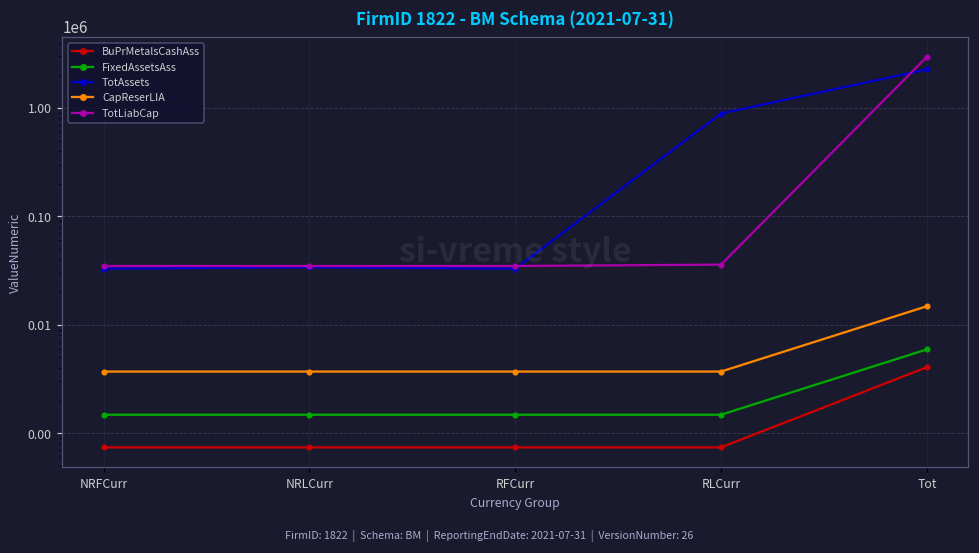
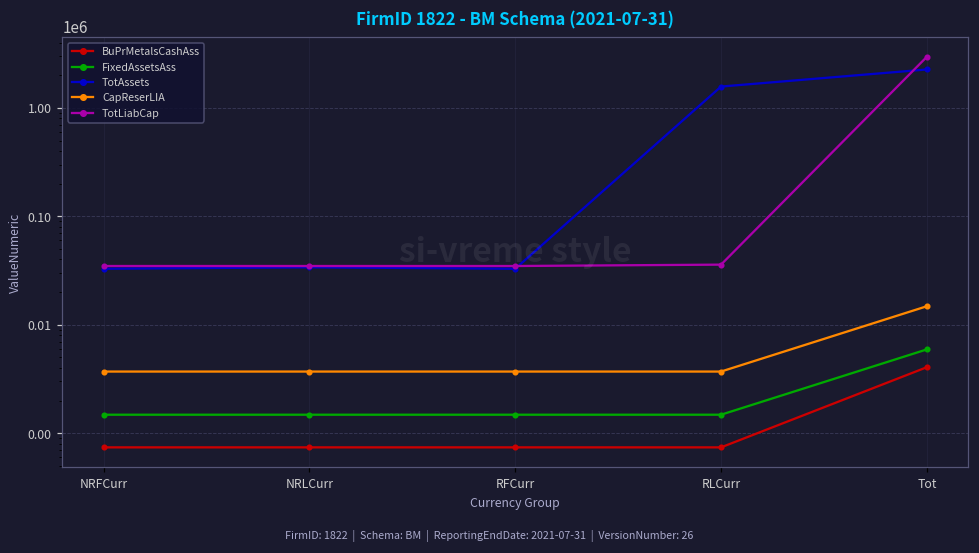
  {
    "BuPrMetalsCashAss": {
      "NRFCurr": 700,
      "NRLCurr": 700,
      "RFCurr": 700,
      "RLCurr": 700,
      "Tot": 4100
    },
    "FixedAssetsAss": {
      "NRFCurr": 1500,
      "NRLCurr": 1500,
      "RFCurr": 1500,
      "RLCurr": 1500,
      "Tot": 6000
    },
    "TotAssets": {
-     "RLCurr": 900000,
+     "RLCurr": 1600000,
      "Tot": 2300000
    },
    "CapReserLIA": {
      "NRFCurr": 3700,
      "NRLCurr": 3700,
      "RFCurr": 3700,
      "RLCurr": 3700,
      "Tot": 15000
    },
    "TotLiabCap": {
      "RLCurr": 36000,
      "Tot": 3000000
    }
  }
